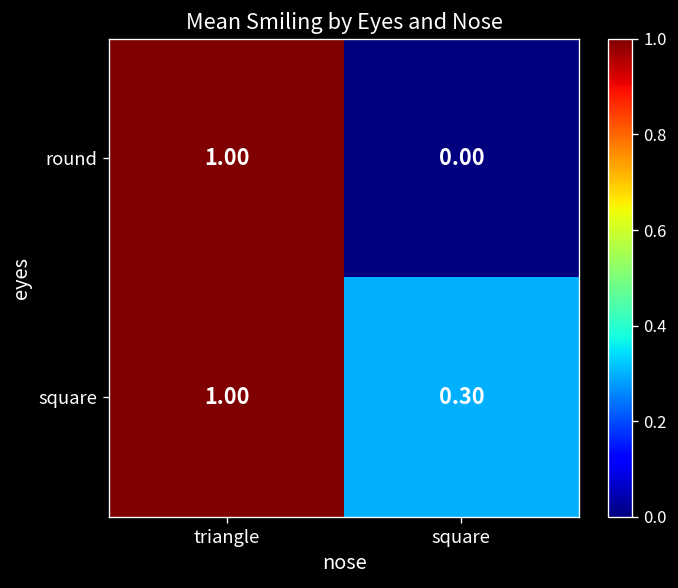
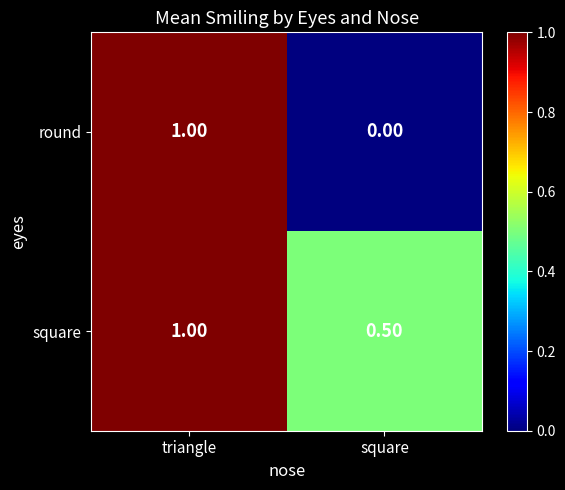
  {
    "round": {
      "triangle": 1.00,
      "square": 0.00
    },
    "square": {
      "triangle": 1.00,
-     "square": 0.30
+     "square": 0.50
    }
  }
